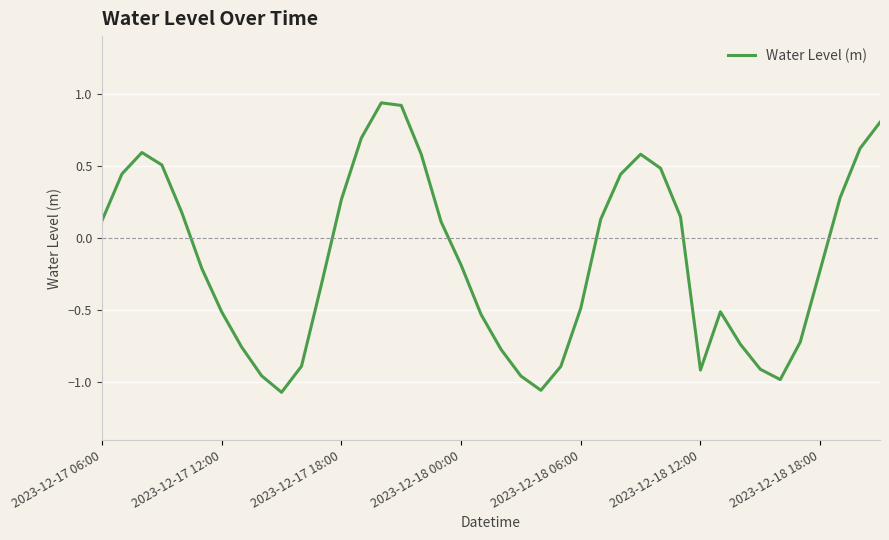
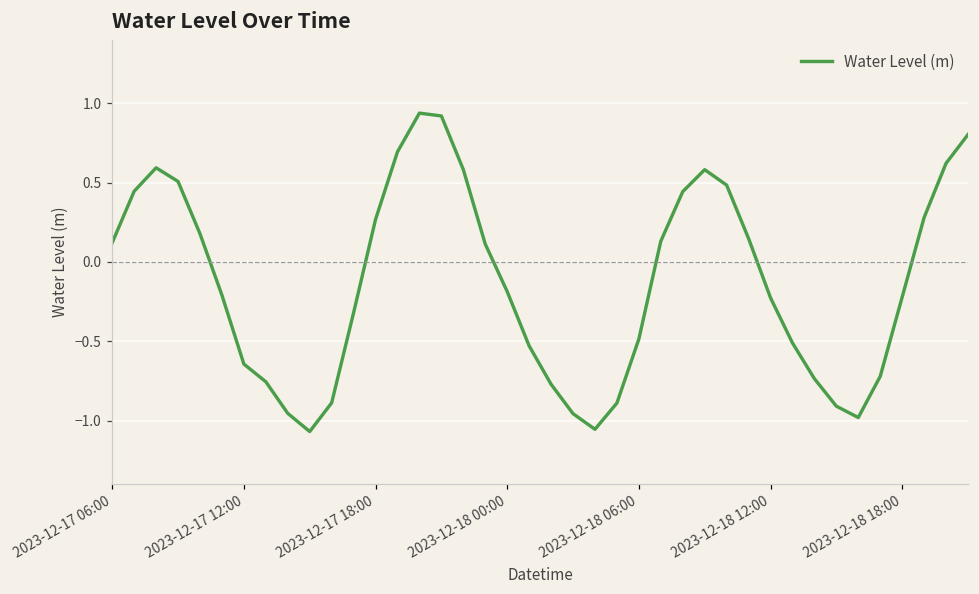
  {
    "2023-12-17 06:00": 0.12,
-   "2023-12-17 12:00": -0.51,
+   "2023-12-17 12:00": -0.64,
    "2023-12-17 18:00": 0.27,
    "2023-12-18 00:00": -0.19,
    "2023-12-18 06:00": -0.49,
-   "2023-12-18 12:00": -0.91,
+   "2023-12-18 12:00": -0.23,
    "2023-12-18 18:00": -0.22
  }
